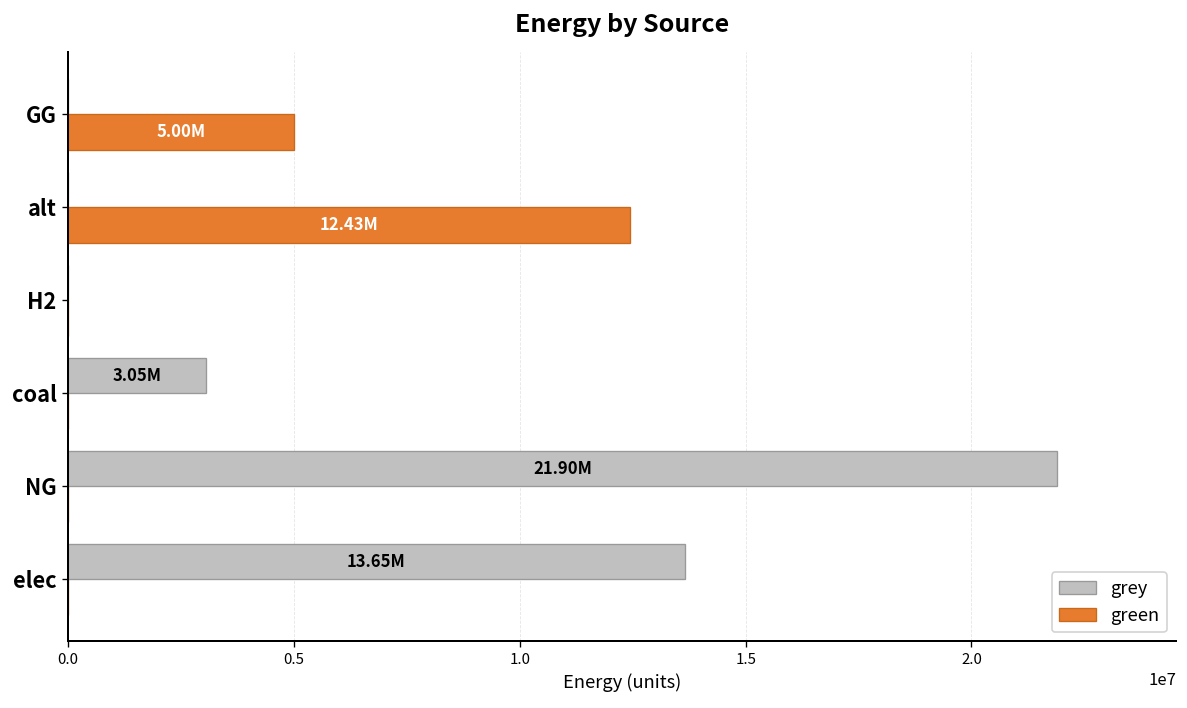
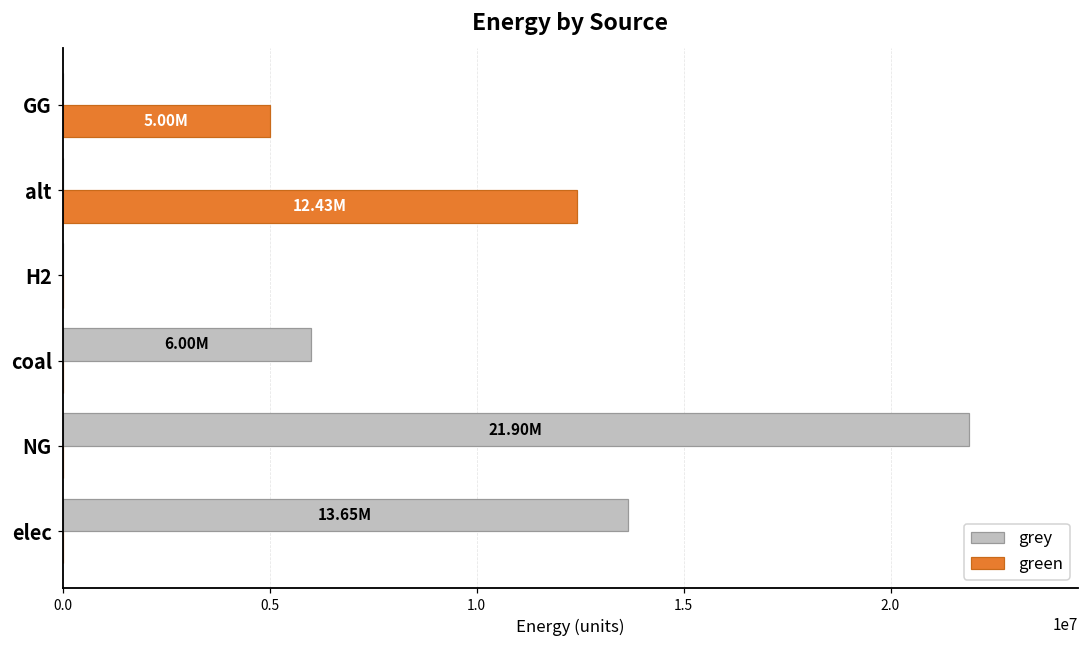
  {
    "grey": {
-     "coal": "3.05M",
+     "coal": "6.00M",
      "NG": "21.90M",
      "elec": "13.65M"
    },
    "green": {
      "GG": "5.00M",
      "alt": "12.43M"
    }
  }
